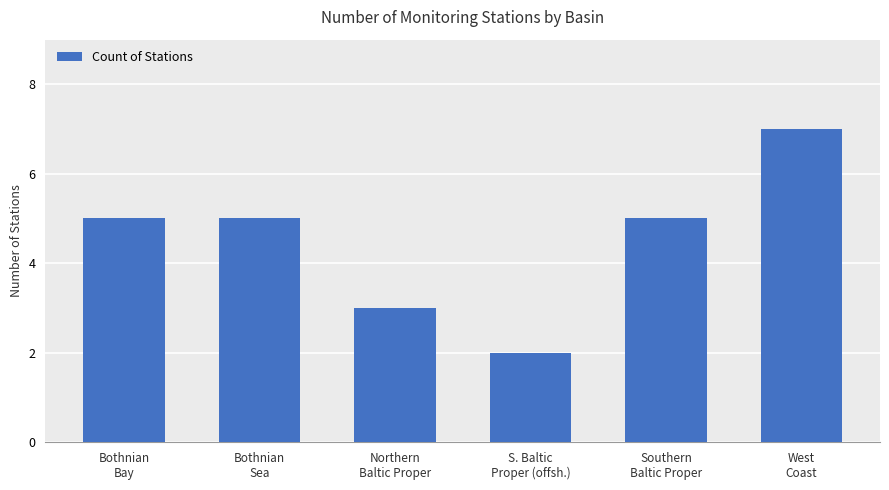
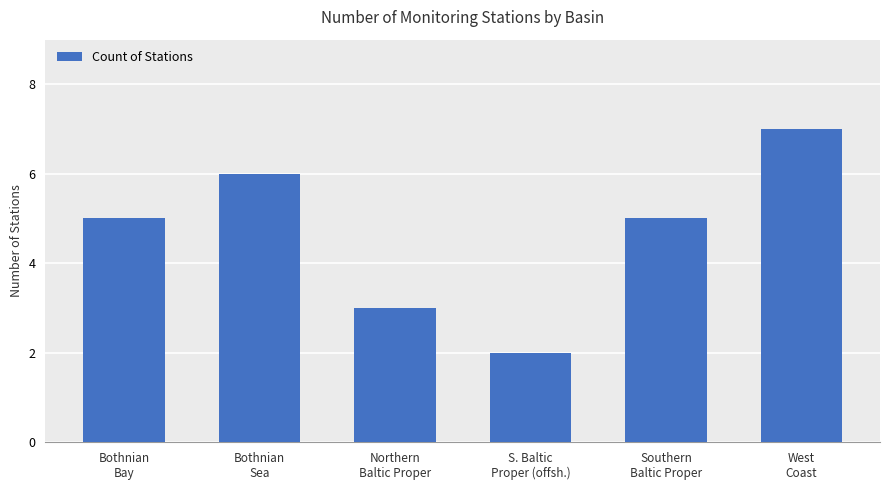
  {
    "Bothnian Bay": 5,
-   "Bothnian Sea": 5,
+   "Bothnian Sea": 6,
    "Northern Baltic Proper": 3,
    "S. Baltic Proper (offsh.)": 2,
    "Southern Baltic Proper": 5,
    "West Coast": 7
  }
